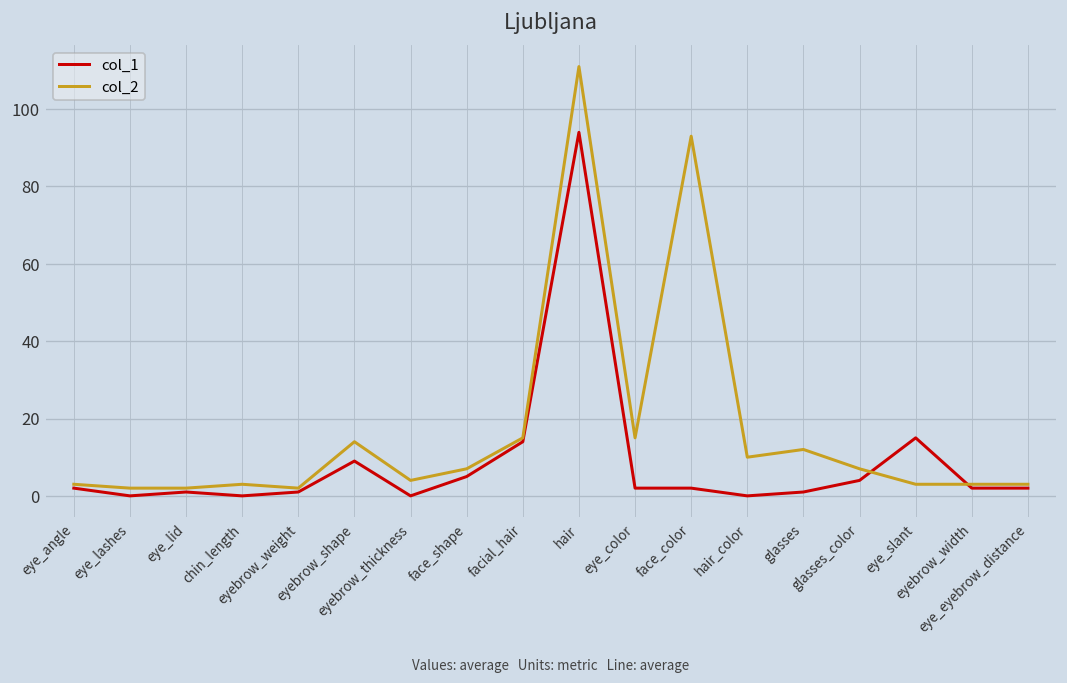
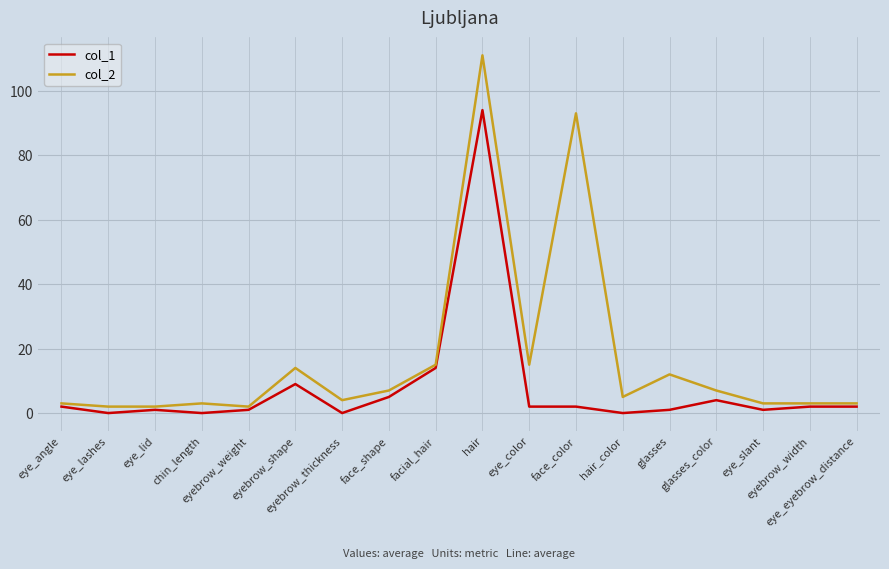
  {
    "col_1": {
      "eye_angle": 2,
      "eye_lashes": 0,
      "eye_lid": 1,
      "chin_length": 0,
      "eyebrow_weight": 1,
      "eyebrow_shape": 9,
      "eyebrow_thickness": 0,
      "face_shape": 5,
      "facial_hair": 14,
      "hair": 94,
      "eye_color": 2,
      "face_color": 2,
      "hair_color": 0,
      "glasses": 1,
      "glasses_color": 4,
-     "eye_slant": 15,
+     "eye_slant": 1,
      "eyebrow_width": 2,
      "eye_eyebrow_distance": 2
    },
    "col_2": {
      "eye_angle": 3,
      "eye_lashes": 2,
      "eye_lid": 2,
      "chin_length": 3,
      "eyebrow_weight": 2,
      "eyebrow_shape": 14,
      "eyebrow_thickness": 4,
      "face_shape": 7,
      "facial_hair": 15,
      "hair": 111,
      "eye_color": 15,
      "face_color": 93,
-     "hair_color": 10,
+     "hair_color": 5,
      "glasses": 12,
      "glasses_color": 7,
      "eye_slant": 3,
      "eyebrow_width": 3,
      "eye_eyebrow_distance": 3
    }
  }
